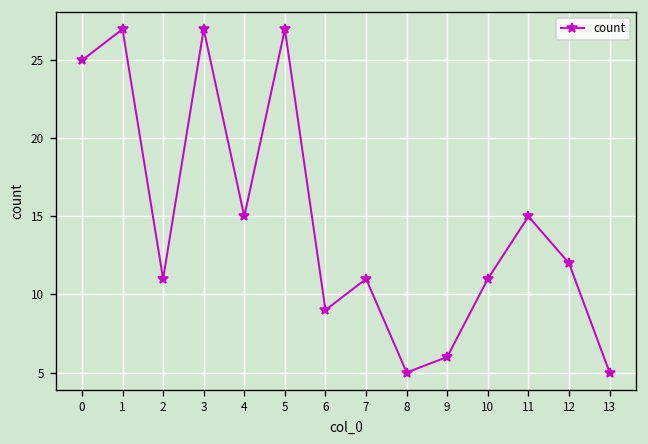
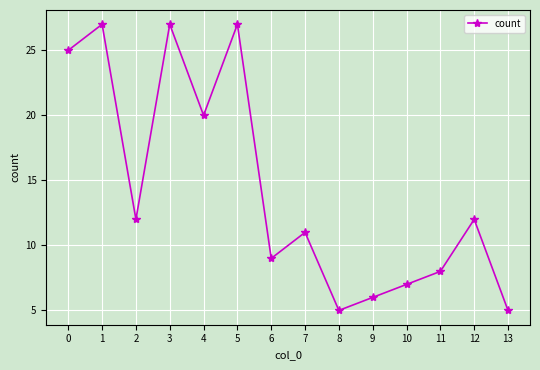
  {
    "0": 25,
    "1": 27,
-   "2": 11,
+   "2": 12,
    "3": 27,
-   "4": 15,
+   "4": 20,
    "5": 27,
    "6": 9,
    "7": 11,
    "8": 5,
    "9": 6,
-   "10": 11,
-   "11": 15,
+   "10": 7,
+   "11": 8,
    "12": 12,
    "13": 5
  }
